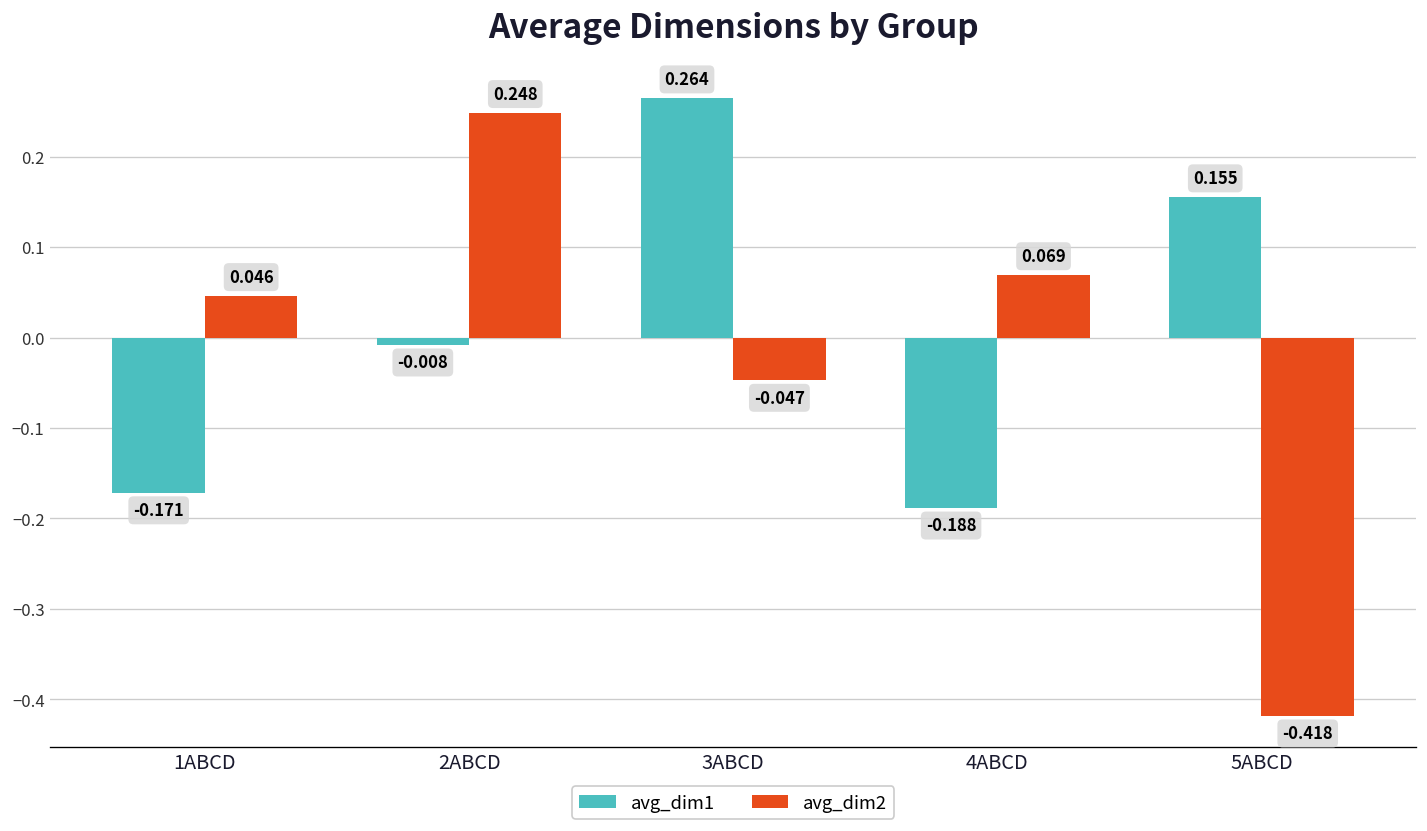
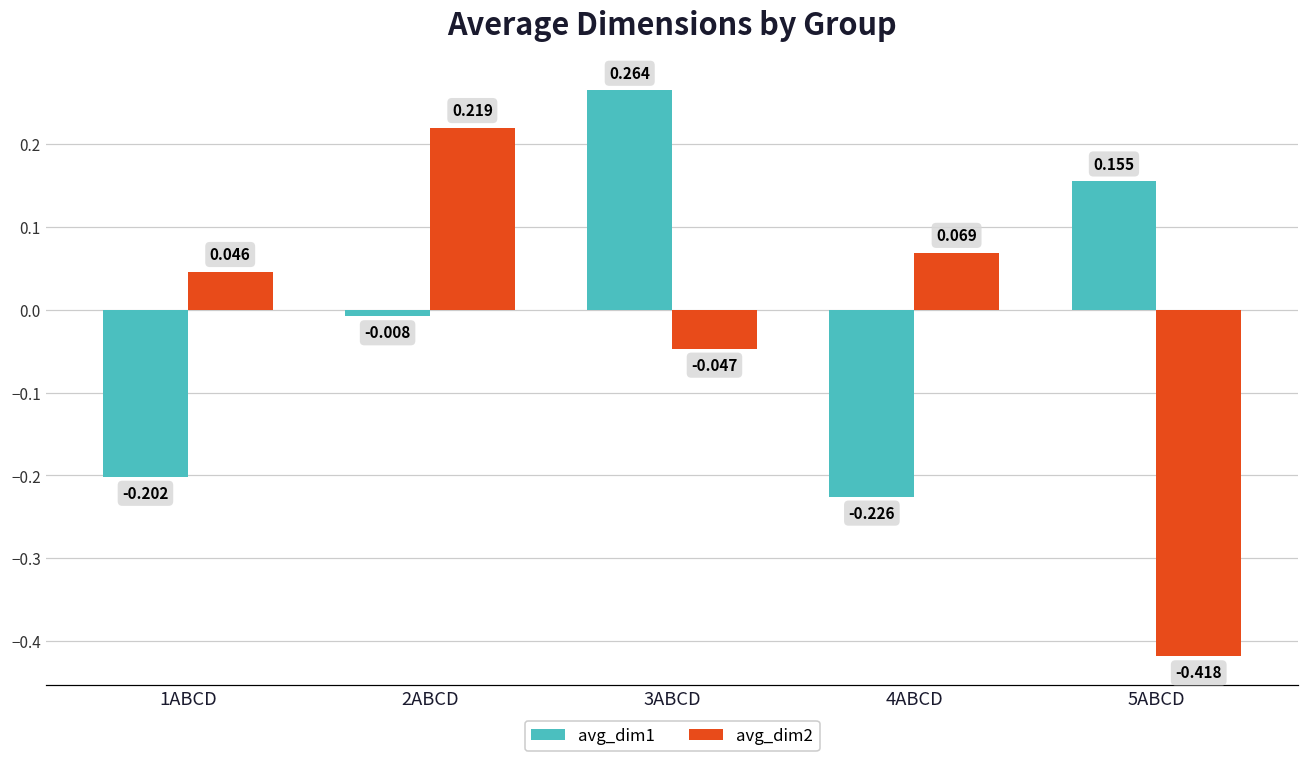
  {
    "avg_dim1": {
-     "1ABCD": -0.171,
-     "4ABCD": -0.188
+     "1ABCD": -0.202,
+     "4ABCD": -0.226
    },
    "avg_dim2": {
-     "2ABCD": 0.248
+     "2ABCD": 0.219
    }
  }
